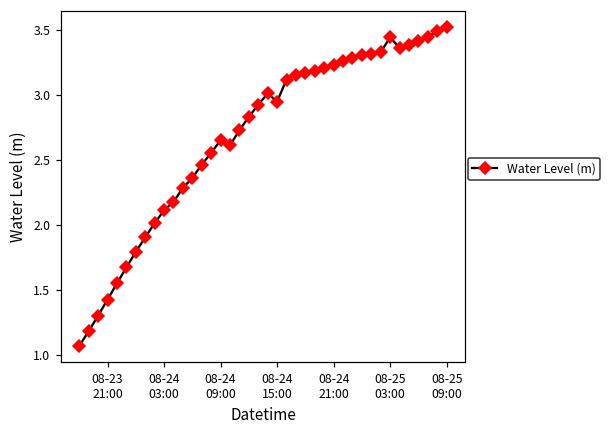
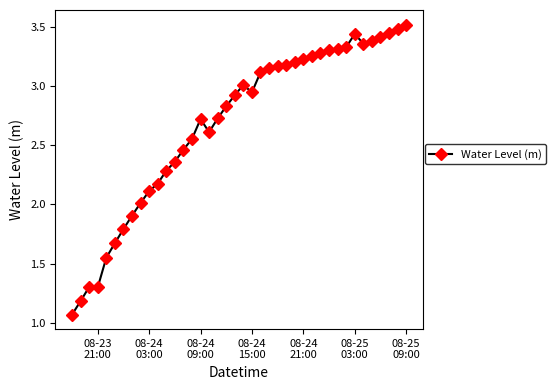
  {
-   "08-23 21:00": 1.43,
+   "08-23 21:00": 1.30,
    "08-24 03:00": 2.11,
-   "08-24 09:00": 2.65,
+   "08-24 09:00": 2.72,
    "08-24 15:00": 2.95,
    "08-24 21:00": 3.23,
    "08-25 03:00": 3.44,
    "08-25 09:00": 3.52
  }
